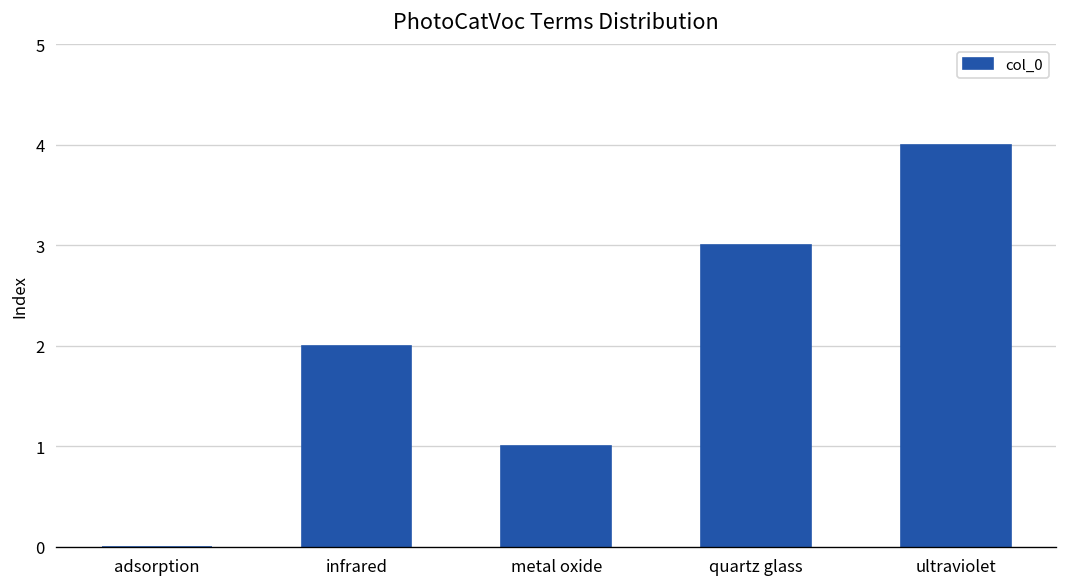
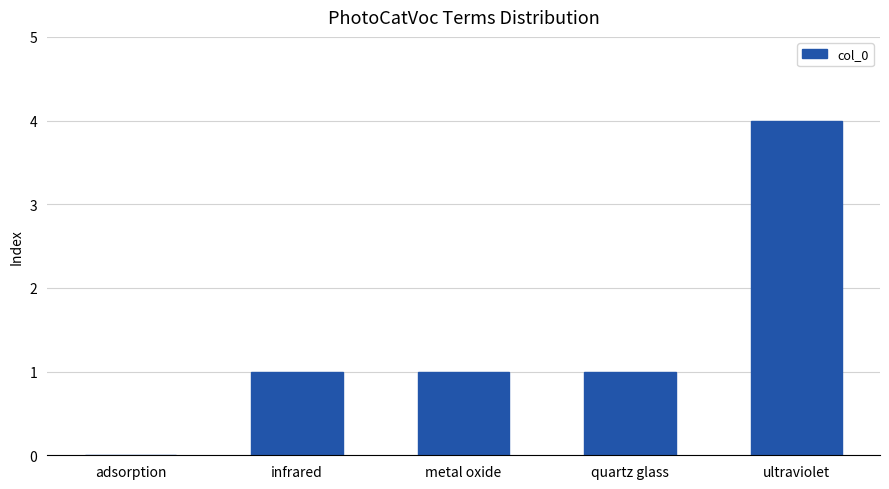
  {
    "adsorption": 0,
-   "infrared": 2,
+   "infrared": 1,
    "metal oxide": 1,
-   "quartz glass": 3,
+   "quartz glass": 1,
    "ultraviolet": 4
  }
